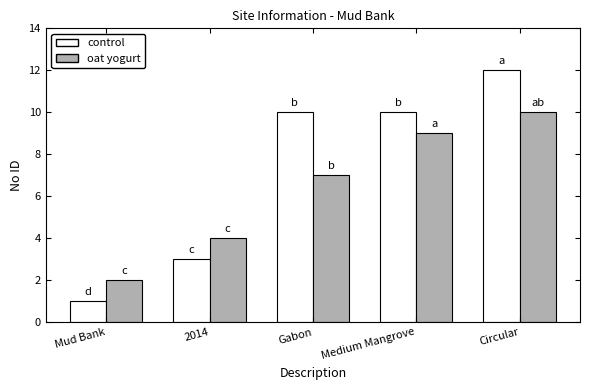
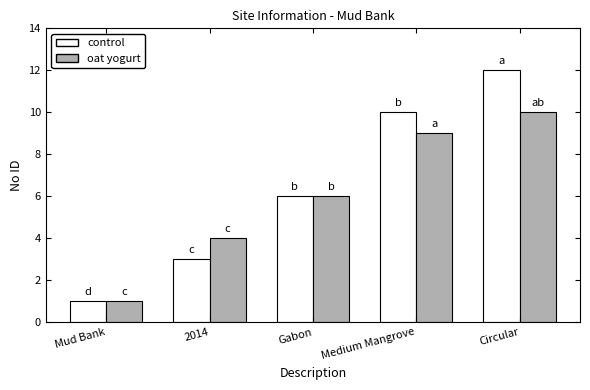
  {
    "control": {
      "Mud Bank": 1,
      "2014": 3,
-     "Gabon": 10,
+     "Gabon": 6,
      "Medium Mangrove": 10,
      "Circular": 12
    },
    "oat yogurt": {
-     "Mud Bank": 2,
+     "Mud Bank": 1,
      "2014": 4,
-     "Gabon": 7,
+     "Gabon": 6,
      "Medium Mangrove": 9,
      "Circular": 10
    }
  }
